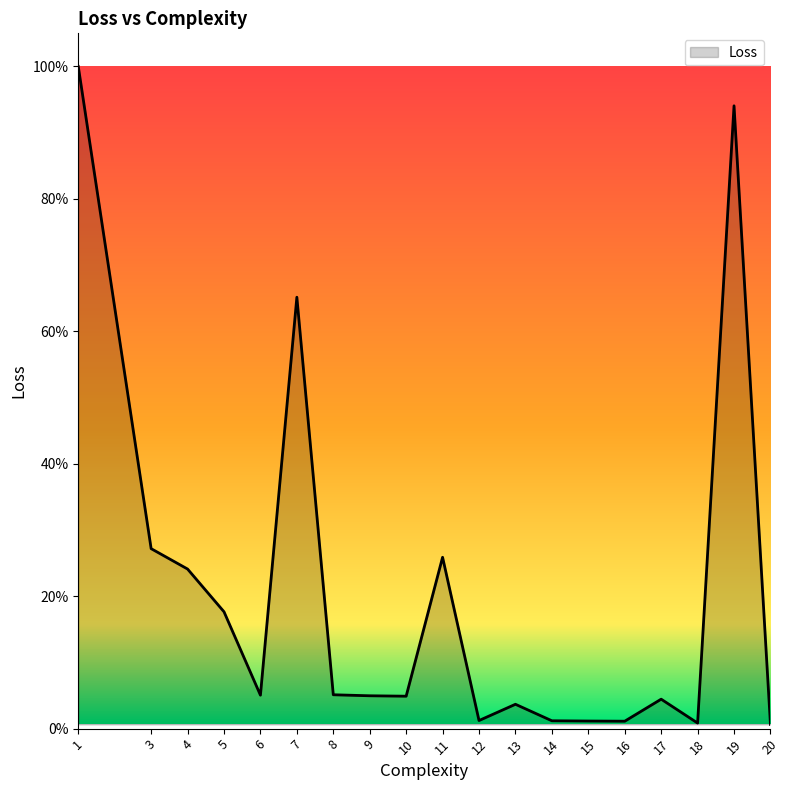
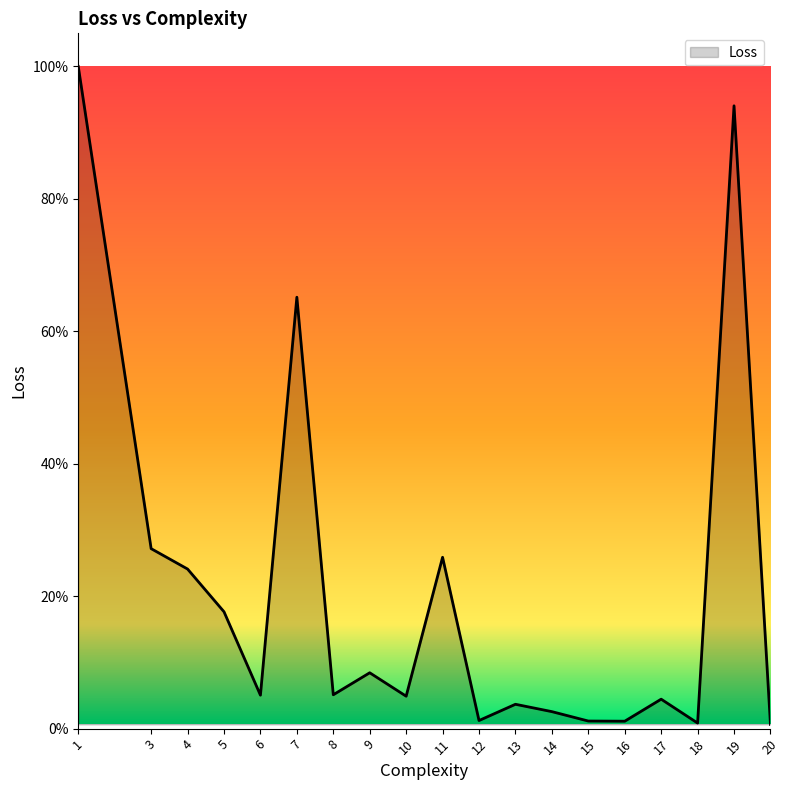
  {
    "1": "100%",
    "3": "27%",
    "4": "24%",
    "5": "18%",
    "6": "5%",
    "7": "65%",
    "8": "5%",
-   "9": "5%",
+   "9": "8%",
    "10": "5%",
    "11": "26%",
    "12": "1%",
    "13": "4%",
-   "14": "1%",
+   "14": "3%",
    "15": "1%",
    "16": "1%",
    "17": "4%",
    "18": "1%",
    "19": "94%",
    "20": "1%"
  }
